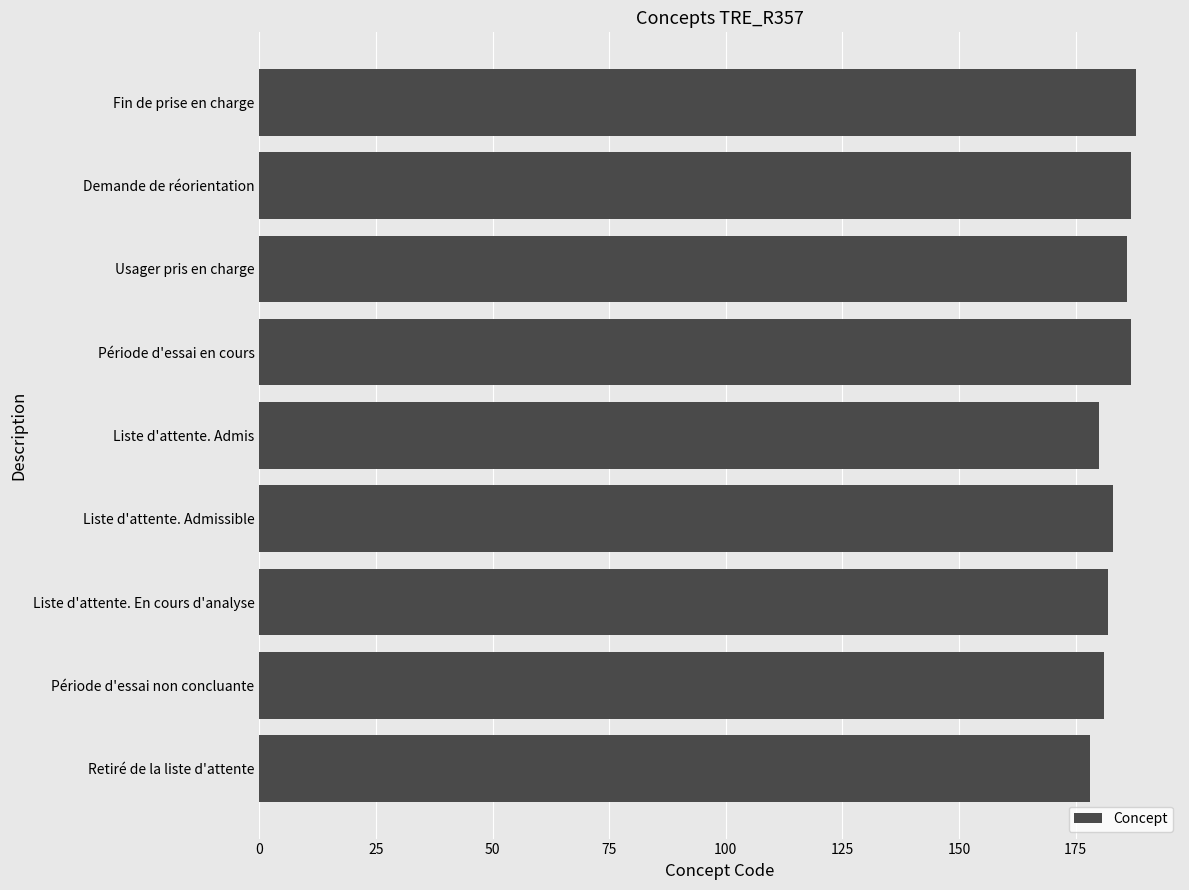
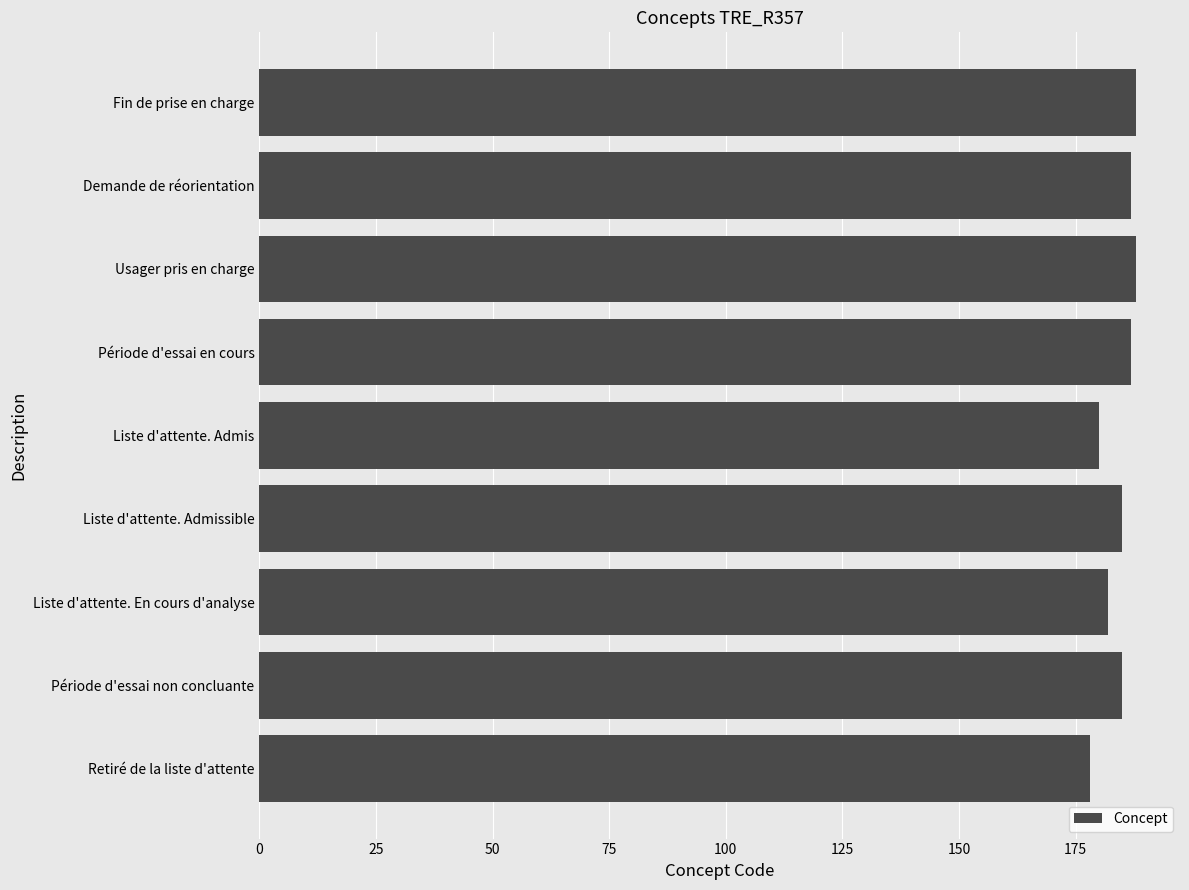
  {
    "Fin de prise en charge": 188,
    "Demande de réorientation": 187,
-   "Usager pris en charge": 186,
+   "Usager pris en charge": 188,
    "Période d'essai en cours": 187,
    "Liste d'attente. Admis": 180,
-   "Liste d'attente. Admissible": 183,
+   "Liste d'attente. Admissible": 185,
    "Liste d'attente. En cours d'analyse": 182,
-   "Période d'essai non concluante": 181,
+   "Période d'essai non concluante": 185,
    "Retiré de la liste d'attente": 178
  }
